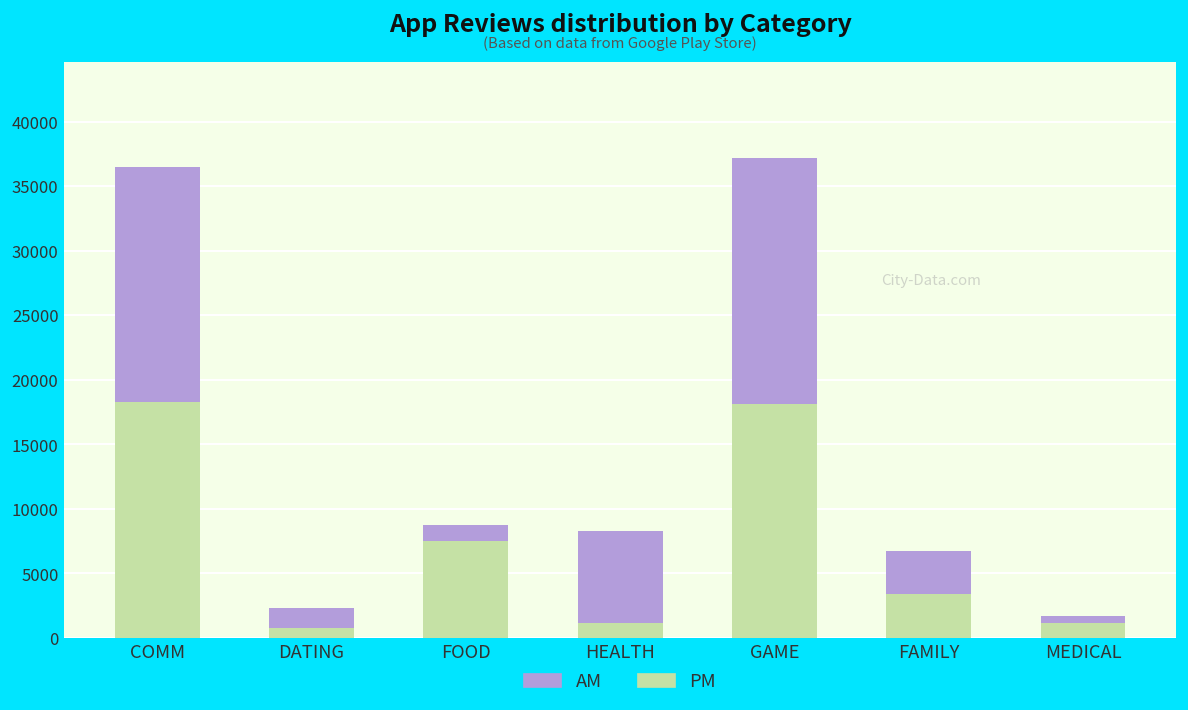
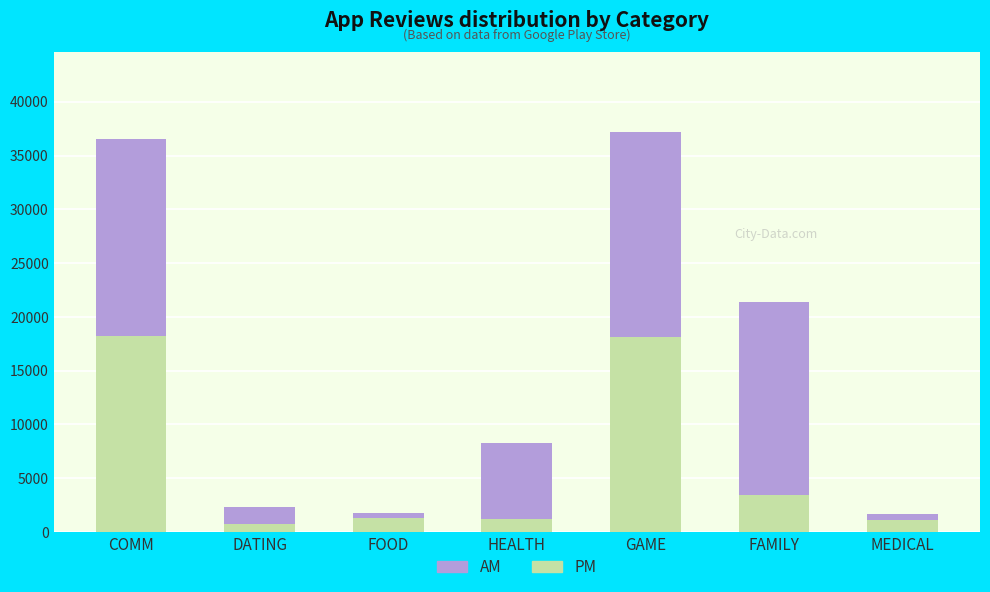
  {
    "PM": {
      "COMM": 18200,
      "DATING": 800,
-     "FOOD": 7500,
+     "FOOD": 1300,
      "HEALTH": 1200,
      "GAME": 18100,
      "FAMILY": 3400,
      "MEDICAL": 1100
    },
    "AM": {
      "COMM": 18200,
      "DATING": 1500,
-     "FOOD": 1300,
+     "FOOD": 500,
      "HEALTH": 7100,
      "GAME": 19100,
-     "FAMILY": 3300,
+     "FAMILY": 18000,
      "MEDICAL": 600
    }
  }
